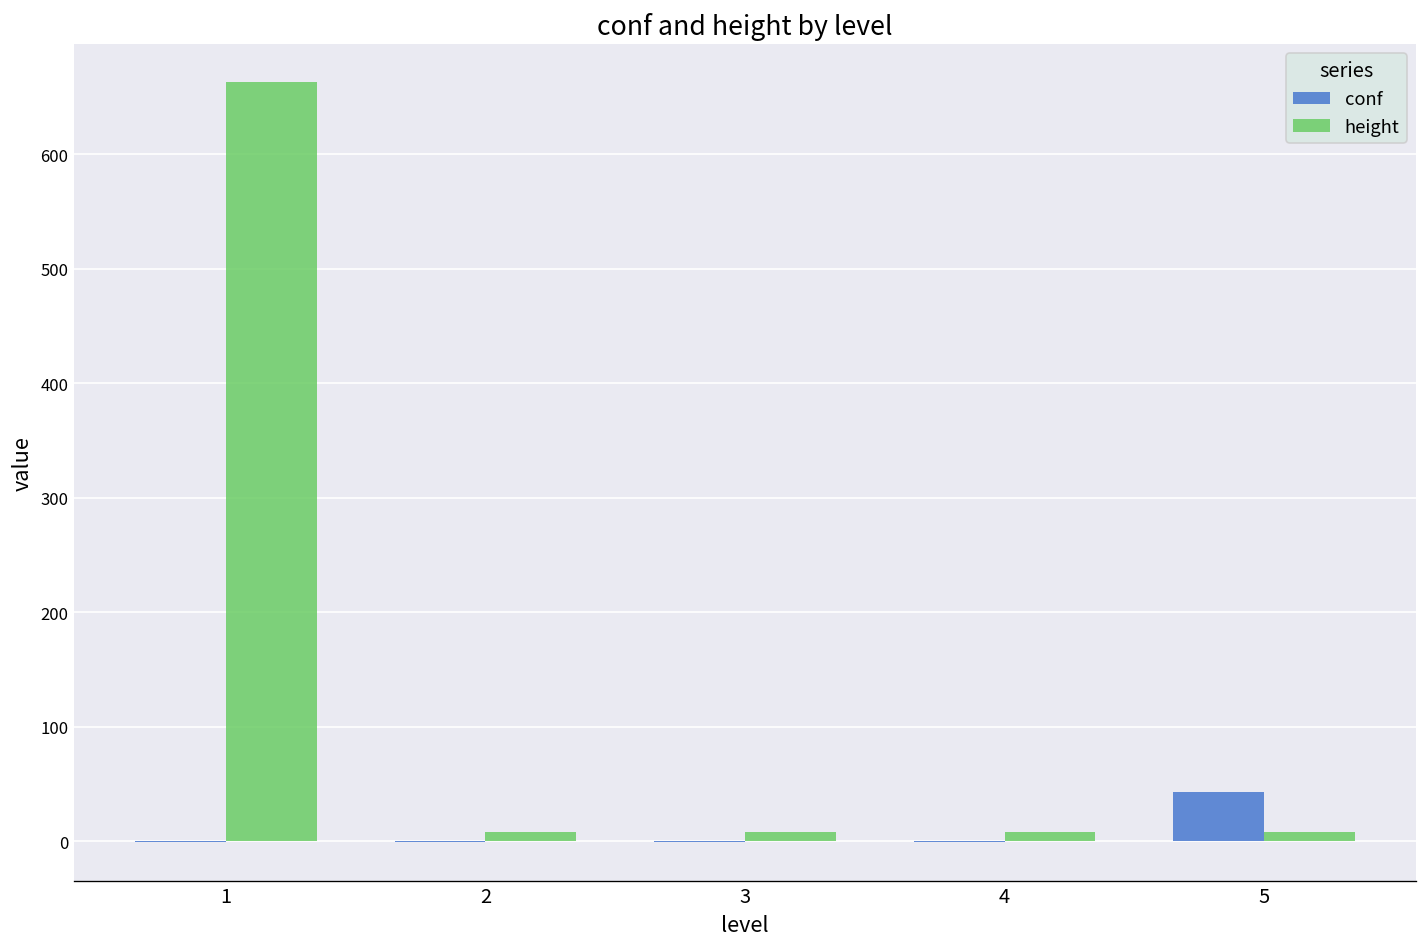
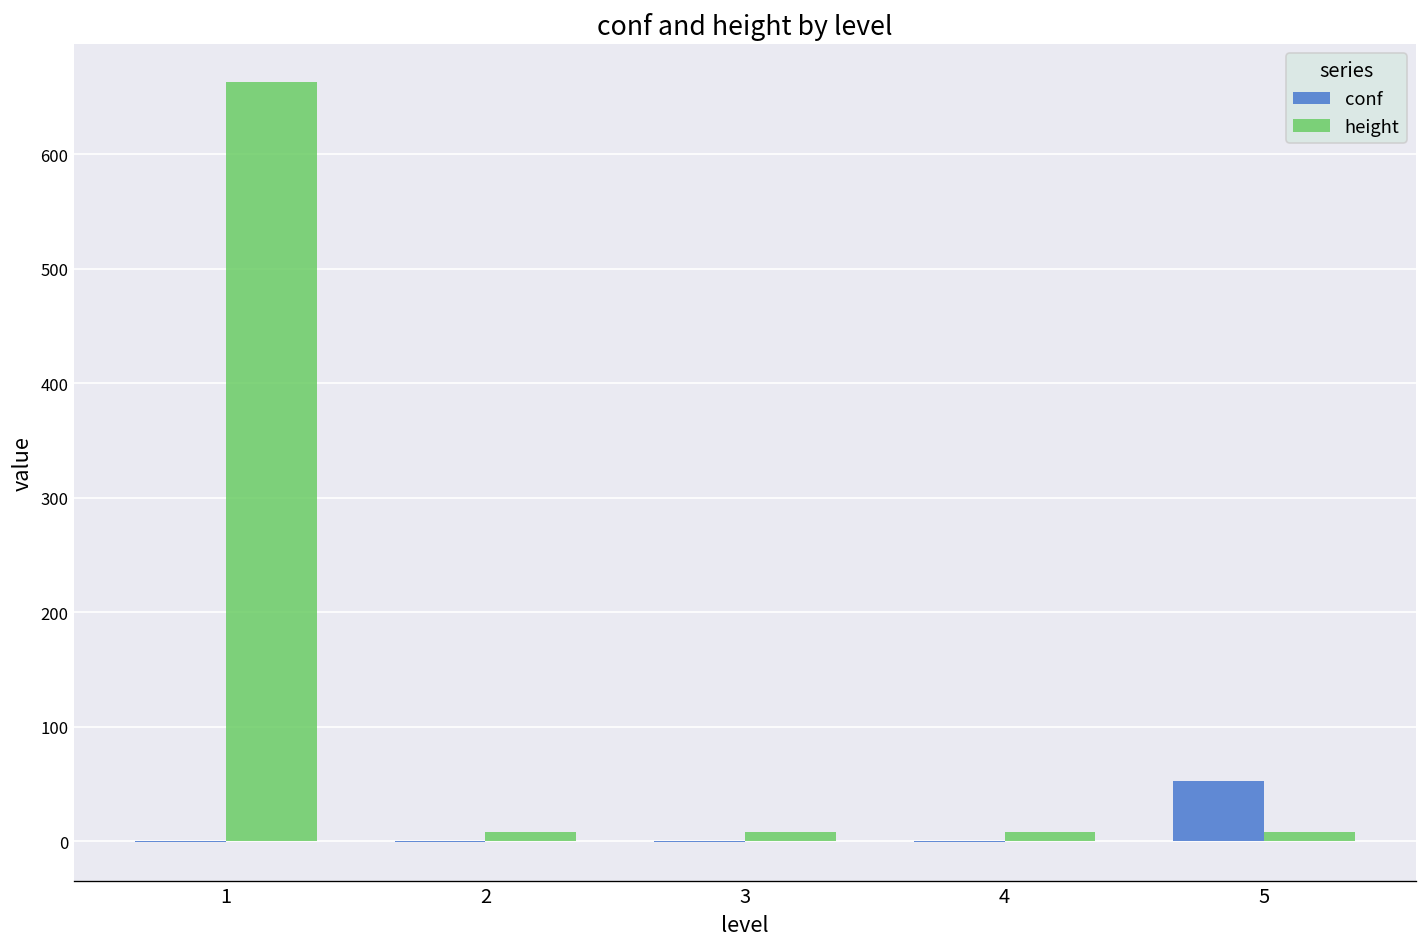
  {
    "conf": {
-     "5": 40
+     "5": 50
    },
    "height": {
      "1": 660,
      "2": 10,
      "3": 10,
      "4": 10,
      "5": 10
    }
  }
